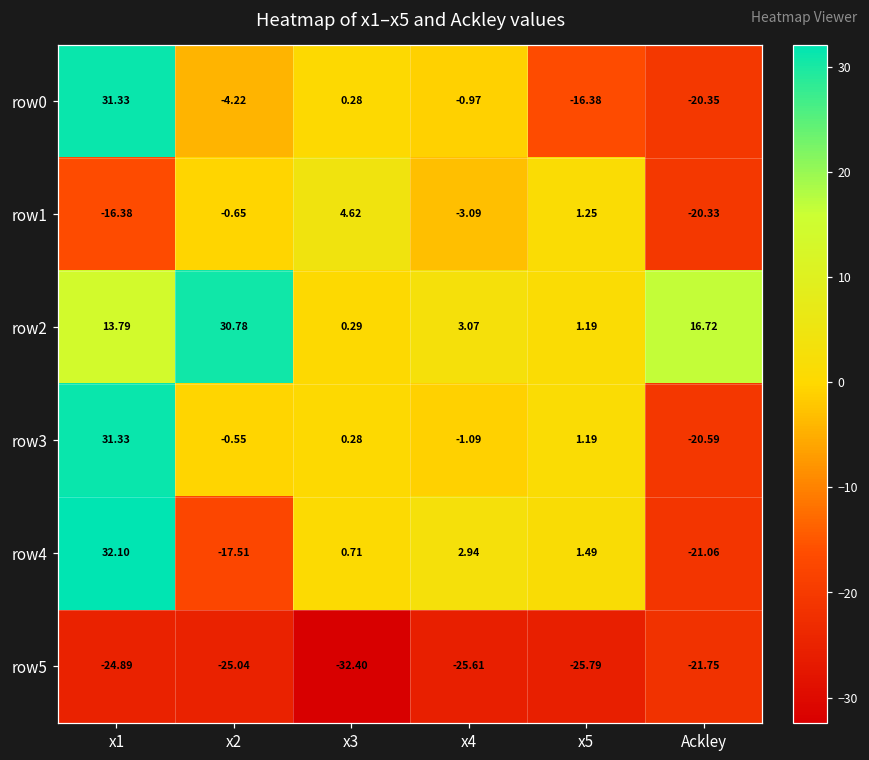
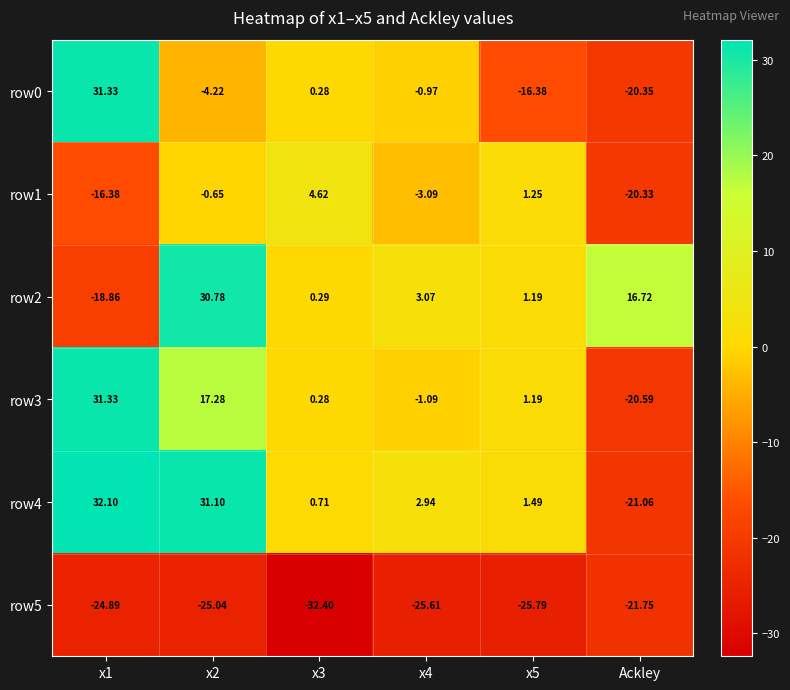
  {
    "row0": {
      "x1": 31.33,
      "x2": -4.22,
      "x3": 0.28,
      "x4": -0.97,
      "x5": -16.38,
      "Ackley": -20.35
    },
    "row1": {
      "x1": -16.38,
      "x2": -0.65,
      "x3": 4.62,
      "x4": -3.09,
      "x5": 1.25,
      "Ackley": -20.33
    },
    "row2": {
-     "x1": 13.79,
+     "x1": -18.86,
      "x2": 30.78,
      "x3": 0.29,
      "x4": 3.07,
      "x5": 1.19,
      "Ackley": 16.72
    },
    "row3": {
      "x1": 31.33,
-     "x2": -0.55,
+     "x2": 17.28,
      "x3": 0.28,
      "x4": -1.09,
      "x5": 1.19,
      "Ackley": -20.59
    },
    "row4": {
      "x1": 32.10,
-     "x2": -17.51,
+     "x2": 31.10,
      "x3": 0.71,
      "x4": 2.94,
      "x5": 1.49,
      "Ackley": -21.06
    },
    "row5": {
      "x1": -24.89,
      "x2": -25.04,
      "x3": -32.40,
      "x4": -25.61,
      "x5": -25.79,
      "Ackley": -21.75
    }
  }
